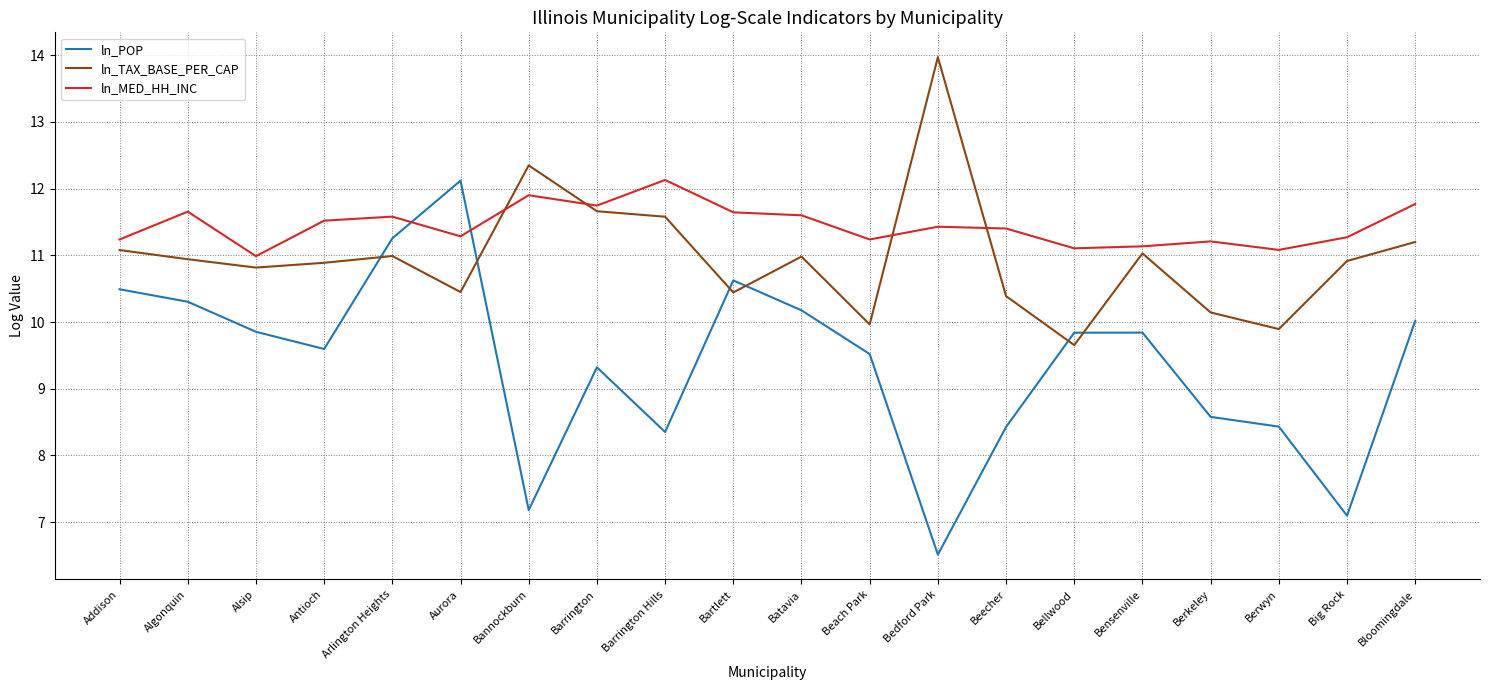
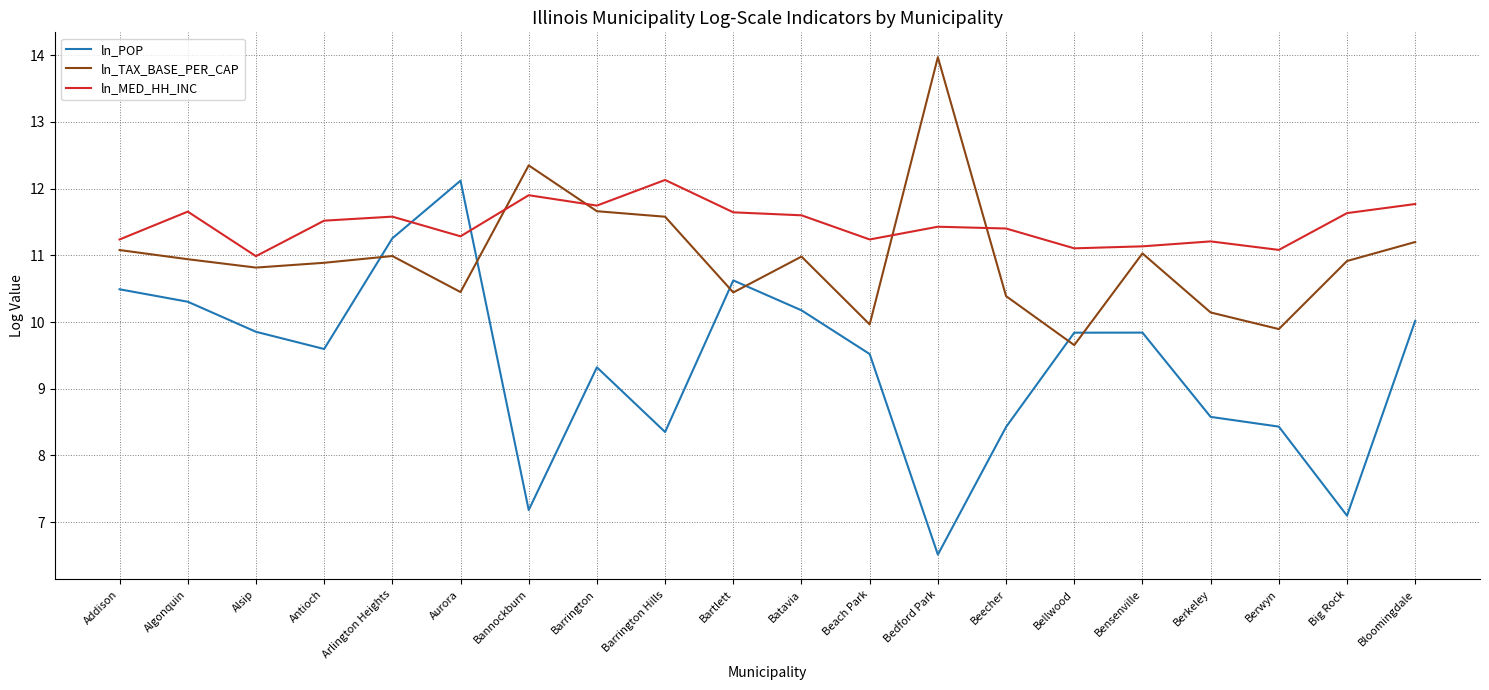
  {
    "ln_POP": {
      "Addison": 10.5,
      "Algonquin": 10.3,
      "Alsip": 9.9,
      "Antioch": 9.6,
      "Arlington Heights": 11.3,
      "Aurora": 12.1,
      "Bannockburn": 7.2,
      "Barrington": 9.3,
      "Barrington Hills": 8.4,
      "Bartlett": 10.6,
      "Batavia": 10.2,
      "Beach Park": 9.5,
      "Bedford Park": 6.5,
      "Beecher": 8.4,
      "Bellwood": 9.8,
      "Bensenville": 9.8,
      "Berkeley": 8.6,
      "Berwyn": 8.4,
      "Big Rock": 7.1,
      "Bloomingdale": 10.0
    },
    "ln_TAX_BASE_PER_CAP": {
      "Addison": 11.1,
      "Algonquin": 10.9,
      "Alsip": 10.8,
      "Antioch": 10.9,
      "Arlington Heights": 11.0,
      "Aurora": 10.4,
      "Bannockburn": 12.3,
      "Barrington": 11.7,
      "Barrington Hills": 11.6,
      "Bartlett": 10.4,
      "Batavia": 11.0,
      "Beach Park": 10.0,
      "Bedford Park": 14.0,
      "Beecher": 10.4,
      "Bellwood": 9.7,
      "Bensenville": 11.0,
      "Berkeley": 10.1,
      "Berwyn": 9.9,
      "Big Rock": 10.9,
      "Bloomingdale": 11.2
    },
    "ln_MED_HH_INC": {
      "Addison": 11.2,
      "Algonquin": 11.7,
      "Alsip": 11.0,
      "Antioch": 11.5,
      "Arlington Heights": 11.6,
      "Aurora": 11.3,
      "Bannockburn": 11.9,
      "Barrington": 11.7,
      "Barrington Hills": 12.1,
      "Bartlett": 11.6,
      "Batavia": 11.6,
      "Beach Park": 11.2,
      "Bedford Park": 11.4,
      "Beecher": 11.4,
      "Bellwood": 11.1,
      "Bensenville": 11.1,
      "Berkeley": 11.2,
      "Berwyn": 11.1,
-     "Big Rock": 11.3,
+     "Big Rock": 11.6,
      "Bloomingdale": 11.8
    }
  }
